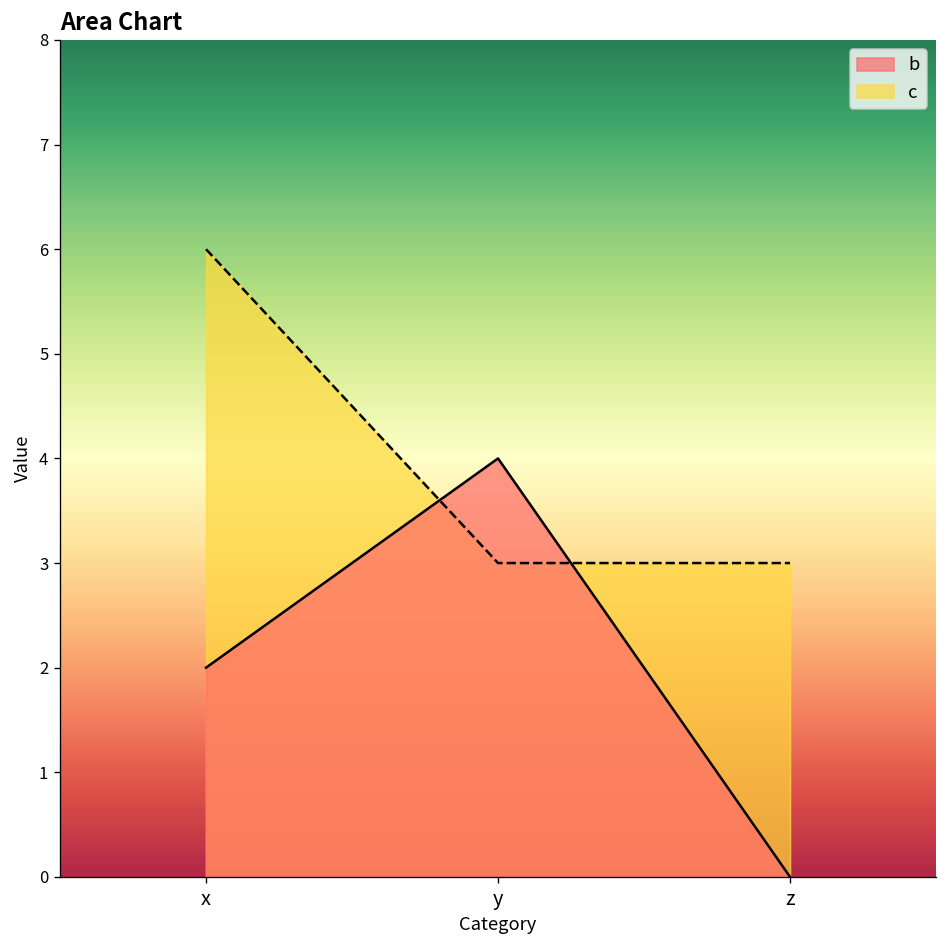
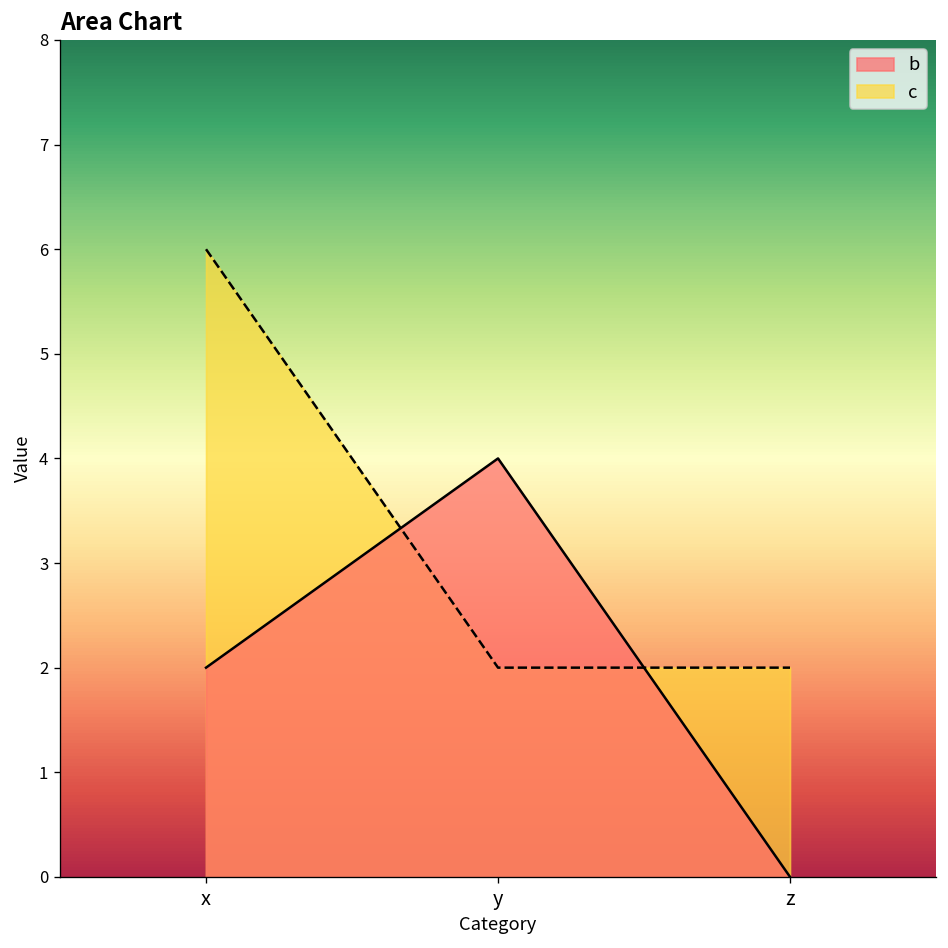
  {
    "b": {
      "x": 2,
      "y": 4,
      "z": 0
    },
    "c": {
      "x": 6,
-     "y": 3,
-     "z": 3
+     "y": 2,
+     "z": 2
    }
  }
